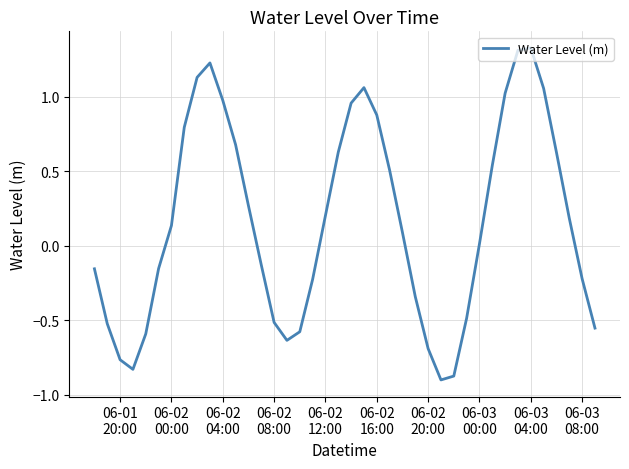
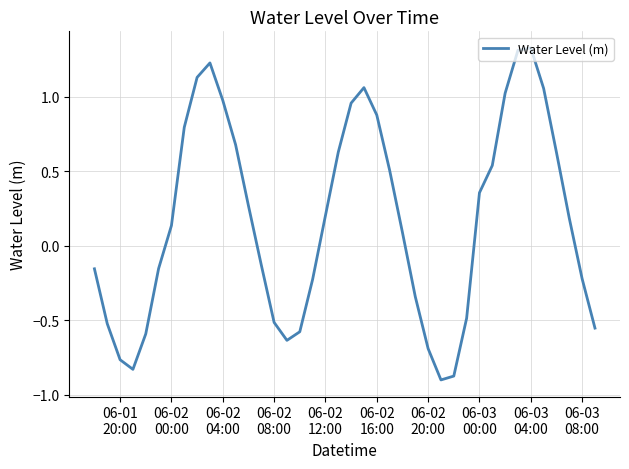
  {
    "06-01 20:00": -0.76,
    "06-02 00:00": 0.14,
    "06-02 04:00": 0.98,
    "06-02 08:00": -0.51,
    "06-02 12:00": 0.20,
    "06-02 16:00": 0.88,
    "06-02 20:00": -0.69,
-   "06-03 00:00": 0.01,
+   "06-03 00:00": 0.36,
    "06-03 08:00": -0.22
  }
